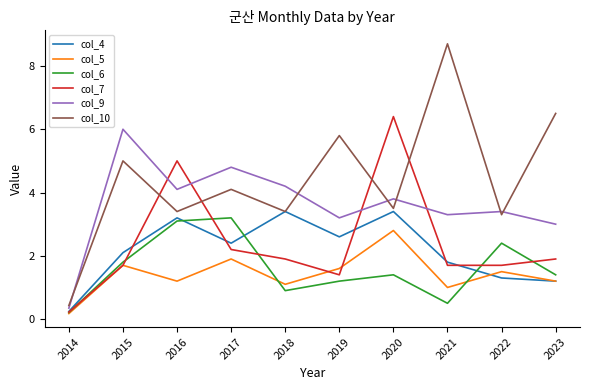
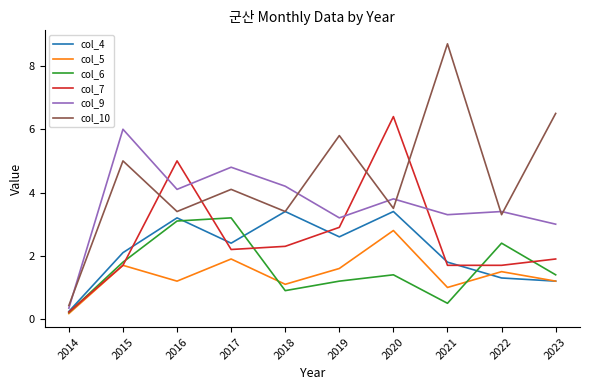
  {
    "col_4": {
      "2015": 2.1,
      "2016": 3.2,
      "2017": 2.4,
      "2019": 2.6,
      "2020": 3.4,
      "2021": 1.8,
      "2022": 1.3
    },
    "col_5": {
      "2016": 1.2,
      "2017": 1.9,
      "2018": 1.1,
      "2019": 1.6,
      "2020": 2.8,
      "2021": 1.0,
      "2022": 1.5
    },
    "col_6": {
      "2015": 1.8,
      "2016": 3.1,
      "2017": 3.2,
      "2018": 0.9,
      "2019": 1.2,
      "2020": 1.4,
      "2021": 0.5,
      "2022": 2.4,
      "2023": 1.4
    },
    "col_7": {
      "2016": 5.0,
      "2017": 2.2,
-     "2018": 1.9,
-     "2019": 1.4,
+     "2018": 2.3,
+     "2019": 2.9,
      "2020": 6.4,
      "2021": 1.7,
      "2022": 1.7,
      "2023": 1.9
    },
    "col_9": {
      "2014": 0.3,
      "2015": 6.0,
      "2016": 4.1,
      "2017": 4.8,
      "2018": 4.2,
      "2019": 3.2,
      "2020": 3.8,
      "2021": 3.3,
      "2022": 3.4,
      "2023": 3.0
    },
    "col_10": {
      "2014": 0.4,
      "2015": 5.0,
      "2016": 3.4,
      "2017": 4.1,
      "2019": 5.8,
      "2020": 3.5,
      "2021": 8.7,
      "2022": 3.3,
      "2023": 6.5
    }
  }
